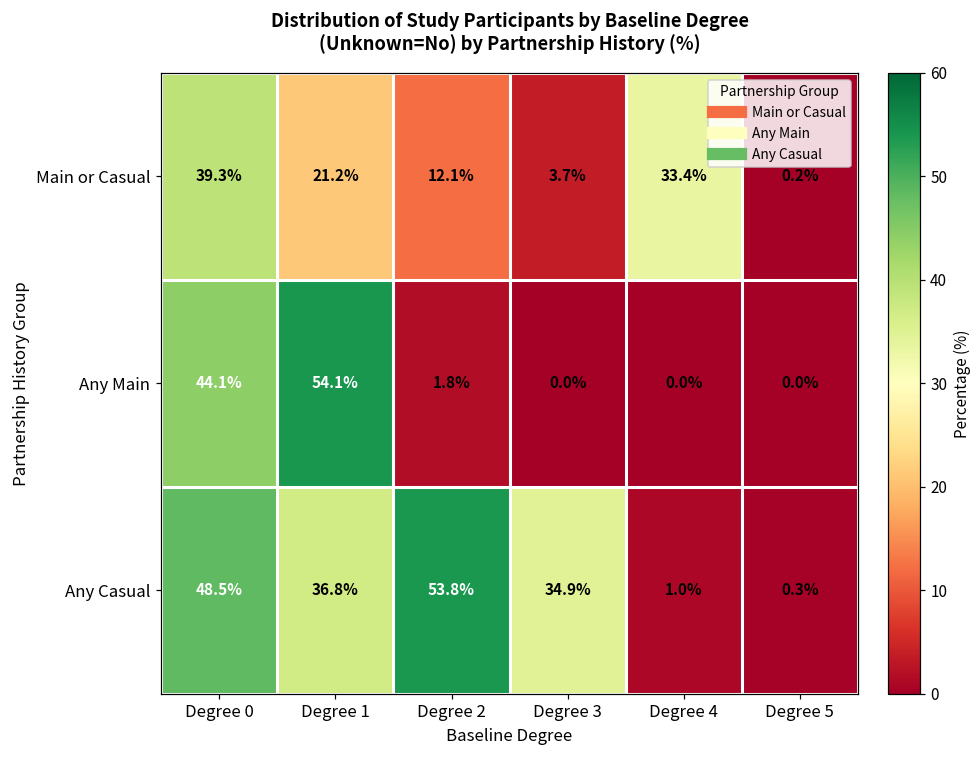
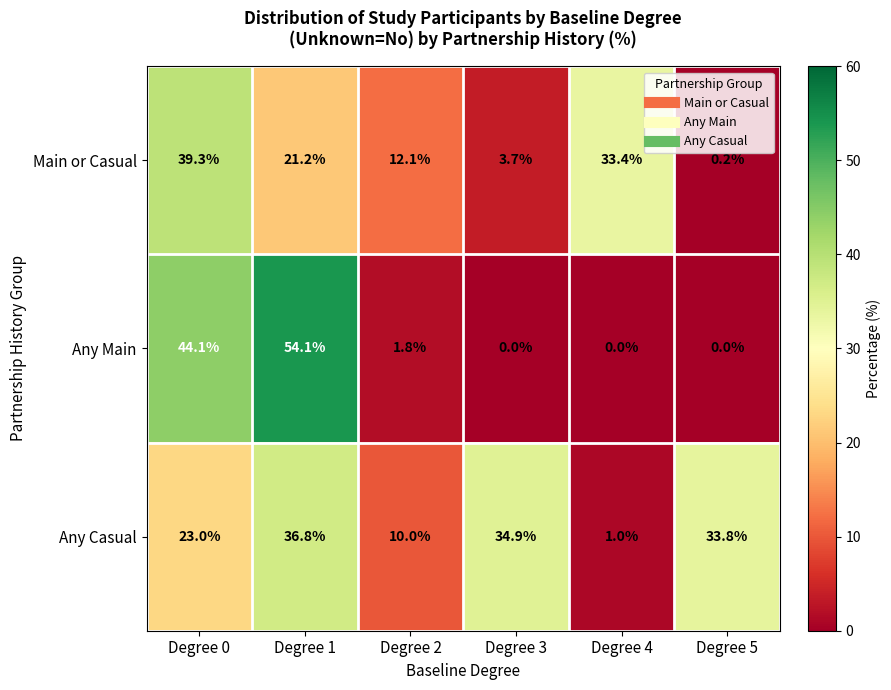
  {
    "Main or Casual": {
      "Degree 0": "39.3%",
      "Degree 1": "21.2%",
      "Degree 2": "12.1%",
      "Degree 3": "3.7%",
      "Degree 4": "33.4%",
      "Degree 5": "0.2%"
    },
    "Any Main": {
      "Degree 0": "44.1%",
      "Degree 1": "54.1%",
      "Degree 2": "1.8%",
      "Degree 3": "0.0%",
      "Degree 4": "0.0%",
      "Degree 5": "0.0%"
    },
    "Any Casual": {
-     "Degree 0": "48.5%",
+     "Degree 0": "23.0%",
      "Degree 1": "36.8%",
-     "Degree 2": "53.8%",
+     "Degree 2": "10.0%",
      "Degree 3": "34.9%",
      "Degree 4": "1.0%",
-     "Degree 5": "0.3%"
+     "Degree 5": "33.8%"
    }
  }
